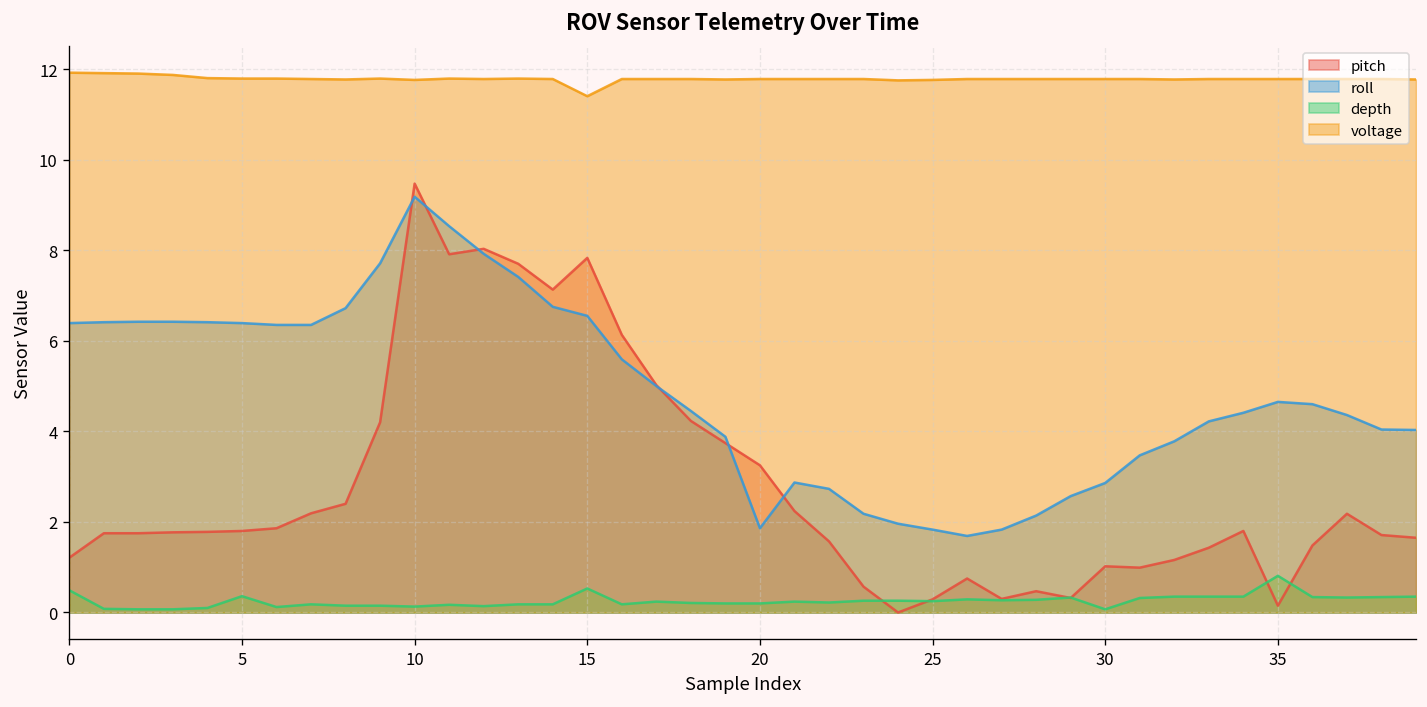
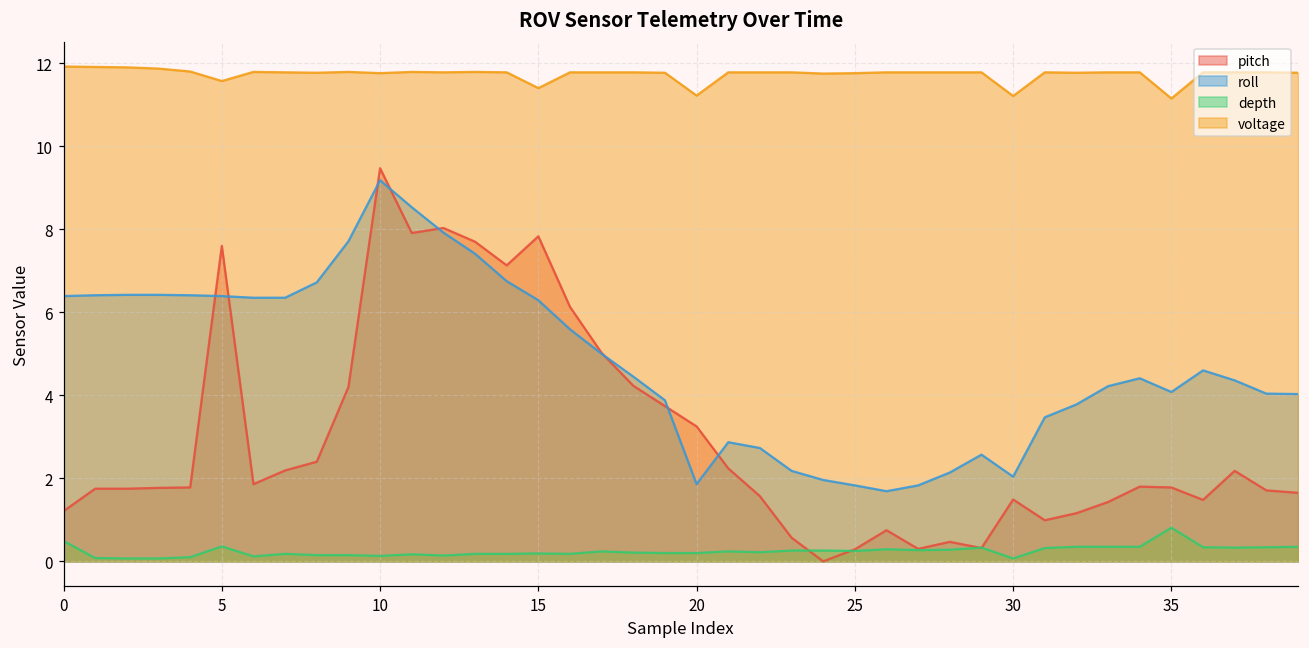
  {
    "pitch": {
      "0": 1.2,
-     "5": 1.8,
+     "5": 7.6,
      "10": 9.5,
      "15": 7.8,
      "20": 3.3,
-     "30": 1.0,
-     "35": 0.2
+     "30": 1.5,
+     "35": 1.8
    },
    "roll": {
      "0": 6.4,
      "5": 6.4,
      "10": 9.2,
-     "15": 6.6,
+     "15": 6.3,
      "20": 1.9,
      "25": 1.8,
-     "30": 2.9,
-     "35": 4.7
+     "30": 2.0,
+     "35": 4.1
    },
    "depth": {
      "0": 0.5,
      "5": 0.4,
      "10": 0.1,
-     "15": 0.5,
+     "15": 0.2,
      "20": 0.2,
      "30": 0.1,
      "35": 0.8
    },
    "voltage": {
      "0": 11.9,
-     "5": 11.8,
+     "5": 11.6,
      "10": 11.8,
      "15": 11.4,
-     "20": 11.8,
+     "20": 11.2,
      "25": 11.8,
-     "30": 11.8,
-     "35": 11.8
+     "30": 11.2,
+     "35": 11.2
    }
  }
